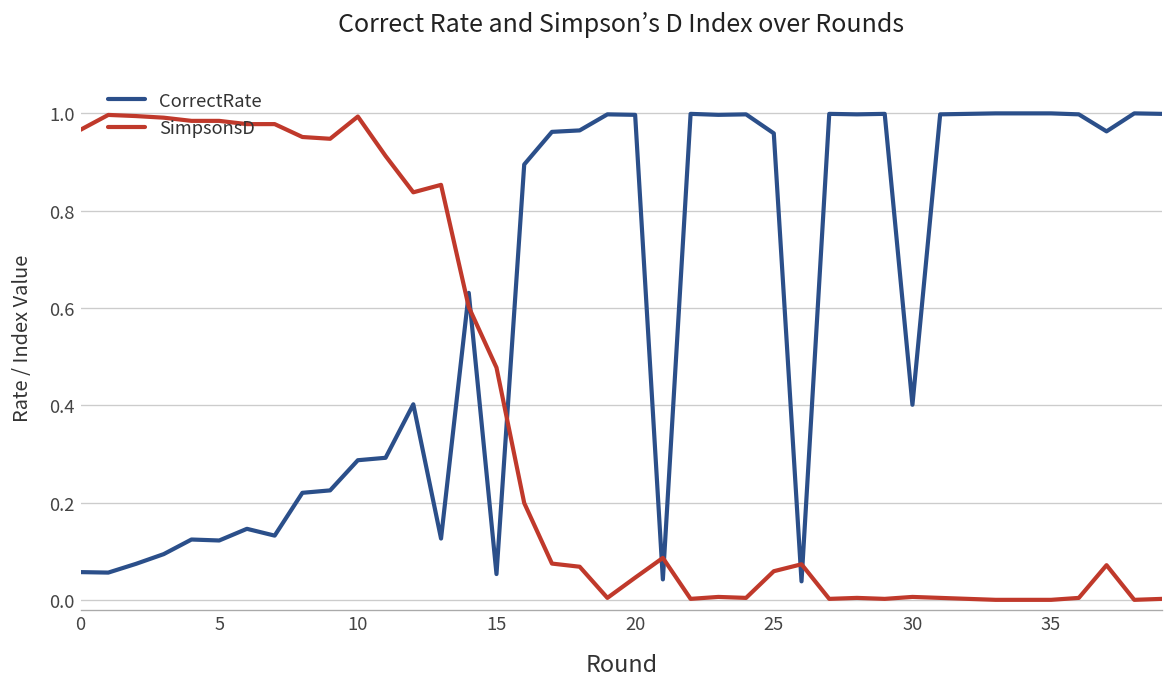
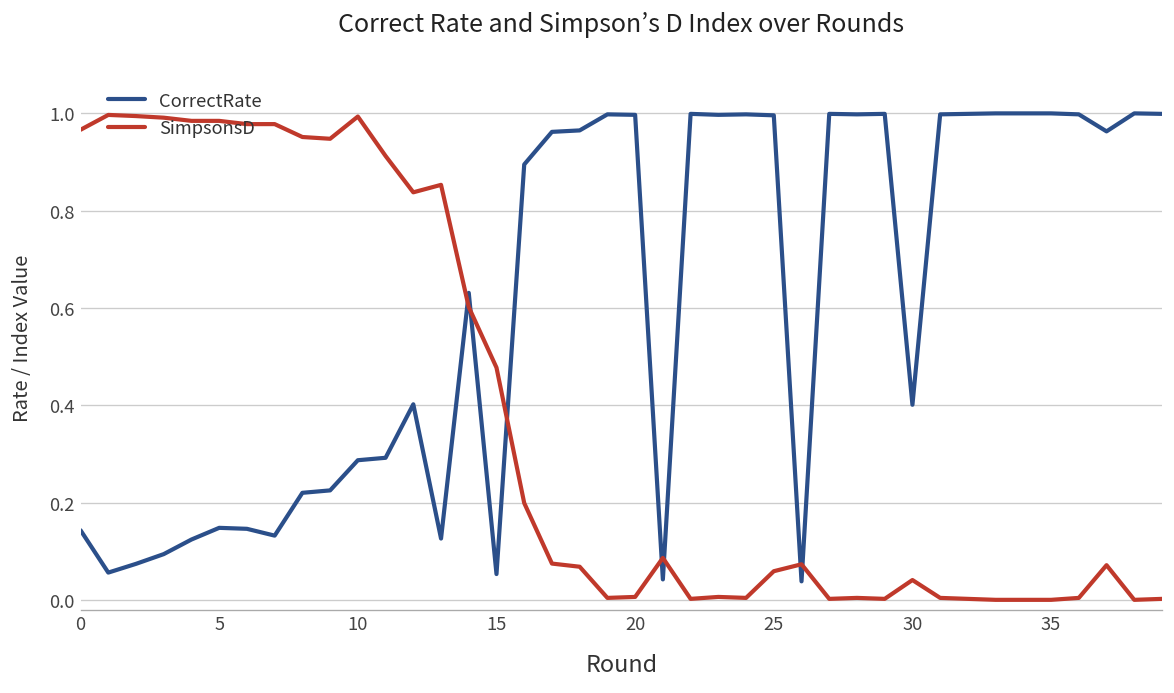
  {
    "CorrectRate": {
-     "0": 0.06,
-     "5": 0.12,
+     "0": 0.14,
+     "5": 0.15,
      "10": 0.29,
      "15": 0.05,
      "20": 1.00,
-     "25": 0.96,
+     "25": 1.00,
      "30": 0.40,
      "35": 1.00
    },
    "SimpsonsD": {
      "0": 0.97,
      "5": 0.98,
      "10": 0.99,
      "15": 0.48,
-     "20": 0.05,
+     "20": 0.01,
      "25": 0.06,
-     "30": 0.01,
+     "30": 0.04,
      "35": 0.00
    }
  }
